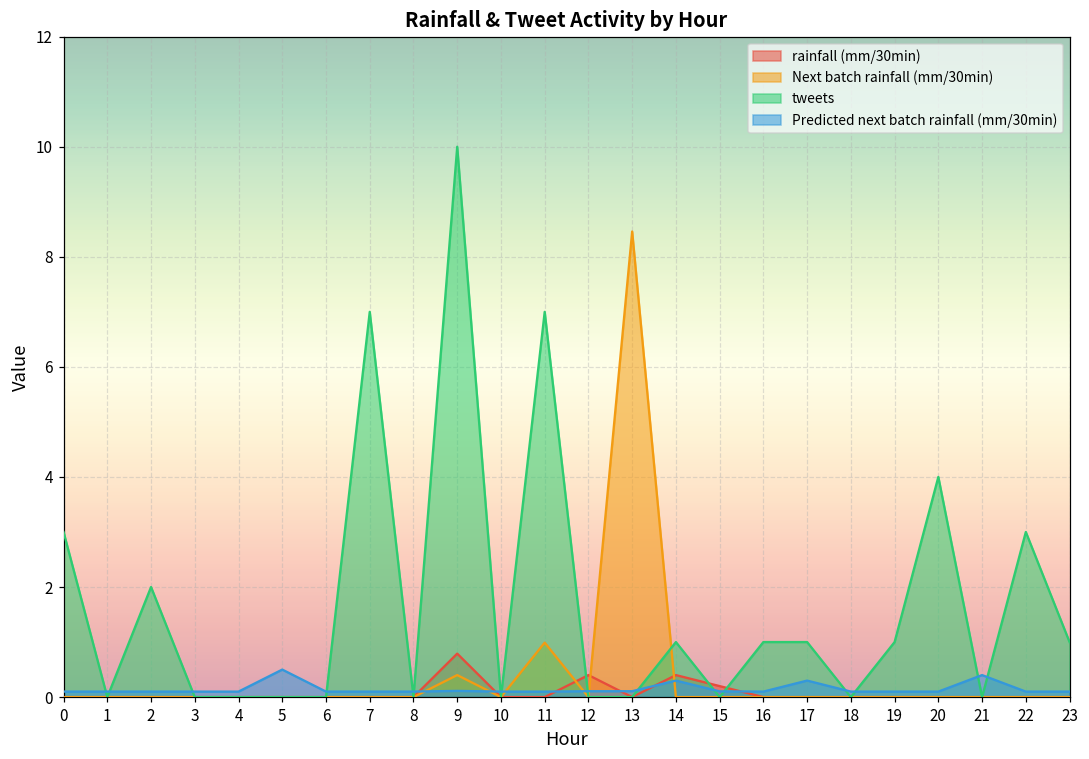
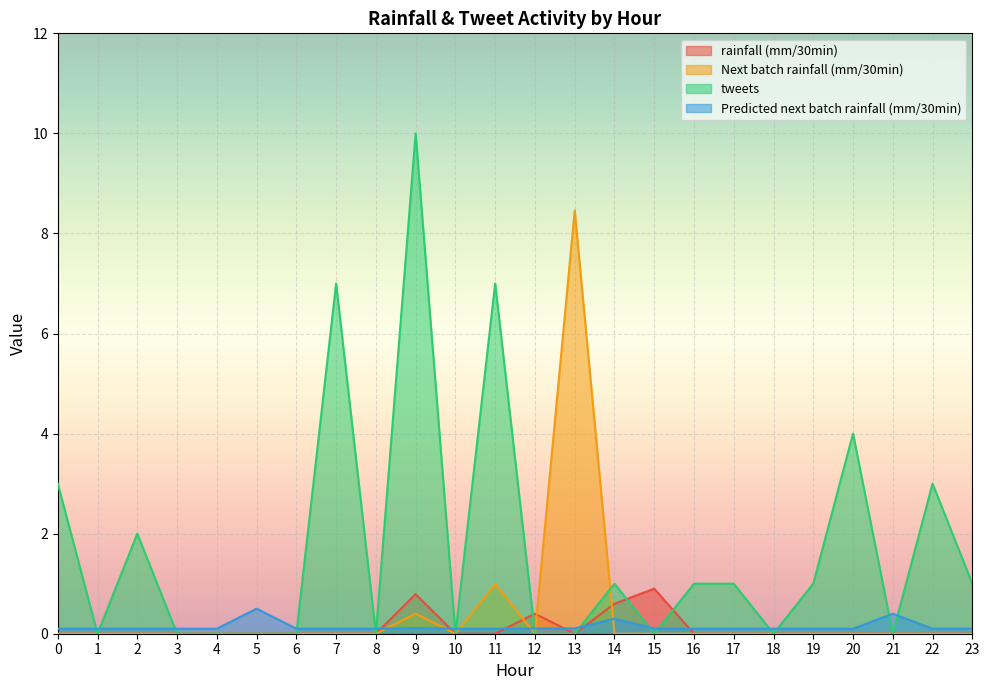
  {
    "rainfall (mm/30min)": {
      "9": 0.8,
      "11": 0.0,
      "12": 0.4,
-     "14": 0.4,
-     "15": 0.2
+     "14": 0.6,
+     "15": 0.9
    },
    "Next batch rainfall (mm/30min)": {
      "9": 0.4,
      "11": 1.0,
      "13": 8.5,
      "14": 0.0
    },
    "tweets": {
      "0": 3.0,
      "2": 2.0,
      "7": 7.0,
      "9": 10.0,
      "11": 7.0,
      "14": 1.0,
      "16": 1.0,
      "17": 1.0,
      "19": 1.0,
      "20": 4.0,
      "22": 3.0,
      "23": 1.0
    },
    "Predicted next batch rainfall (mm/30min)": {
      "0": 0.1,
      "1": 0.1,
      "2": 0.1,
      "3": 0.1,
      "4": 0.1,
      "5": 0.5,
      "6": 0.1,
      "7": 0.1,
      "8": 0.1,
      "9": 0.1,
      "10": 0.1,
      "11": 0.1,
      "12": 0.1,
      "13": 0.1,
      "14": 0.3,
      "15": 0.1,
      "16": 0.1,
-     "17": 0.3,
+     "17": 0.1,
      "18": 0.1,
      "19": 0.1,
      "20": 0.1,
      "21": 0.4,
      "22": 0.1,
      "23": 0.1
    }
  }
